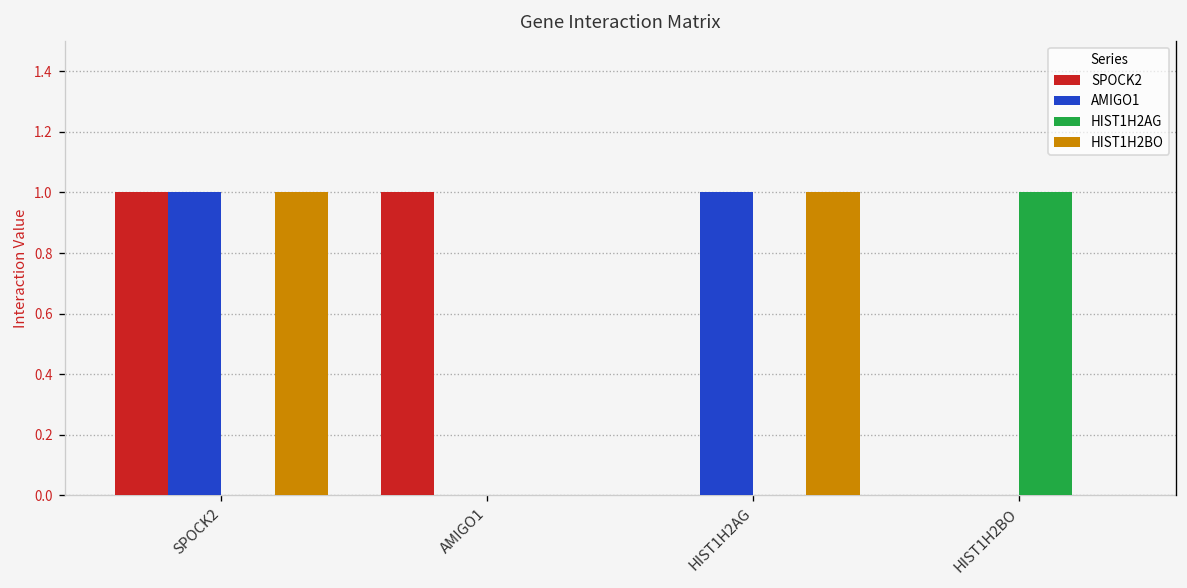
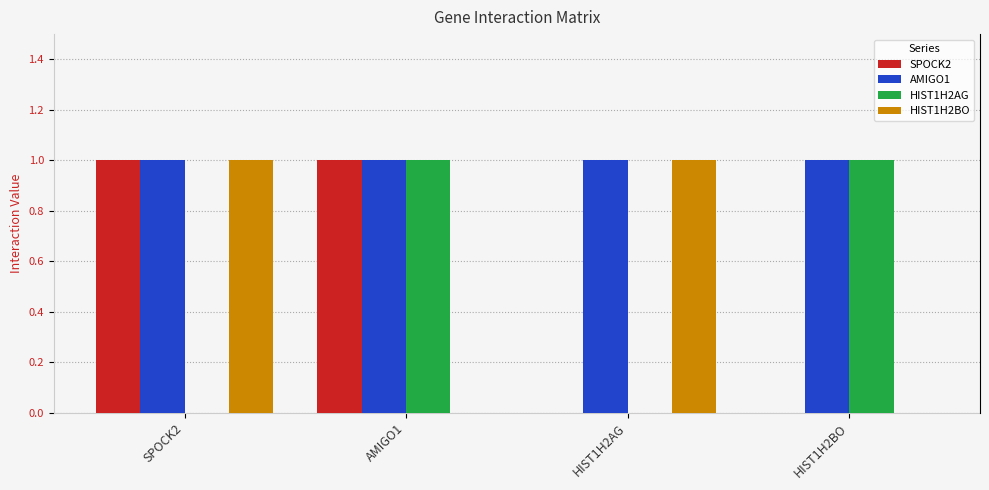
  {
    "SPOCK2": {
      "SPOCK2": 1,
      "AMIGO1": 1,
      "HIST1H2AG": 0,
      "HIST1H2BO": 0
    },
    "AMIGO1": {
      "SPOCK2": 1,
-     "AMIGO1": 0,
+     "AMIGO1": 1,
      "HIST1H2AG": 1,
-     "HIST1H2BO": 0
+     "HIST1H2BO": 1
    },
    "HIST1H2AG": {
      "SPOCK2": 0,
-     "AMIGO1": 0,
+     "AMIGO1": 1,
      "HIST1H2AG": 0,
      "HIST1H2BO": 1
    },
    "HIST1H2BO": {
      "SPOCK2": 1,
      "AMIGO1": 0,
      "HIST1H2AG": 1,
      "HIST1H2BO": 0
    }
  }
